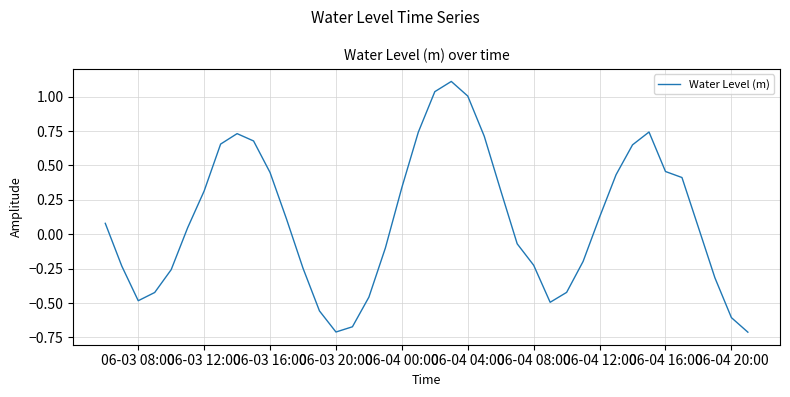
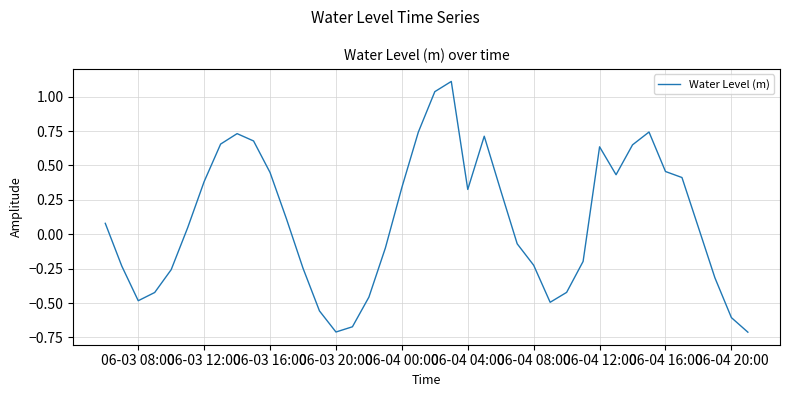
  {
    "06-03 08:00": -0.48,
-   "06-03 12:00": 0.31,
+   "06-03 12:00": 0.38,
    "06-03 16:00": 0.45,
    "06-03 20:00": -0.71,
    "06-04 00:00": 0.34,
-   "06-04 04:00": 1.00,
+   "06-04 04:00": 0.33,
    "06-04 08:00": -0.23,
-   "06-04 12:00": 0.12,
+   "06-04 12:00": 0.64,
    "06-04 16:00": 0.46,
    "06-04 20:00": -0.61
  }
